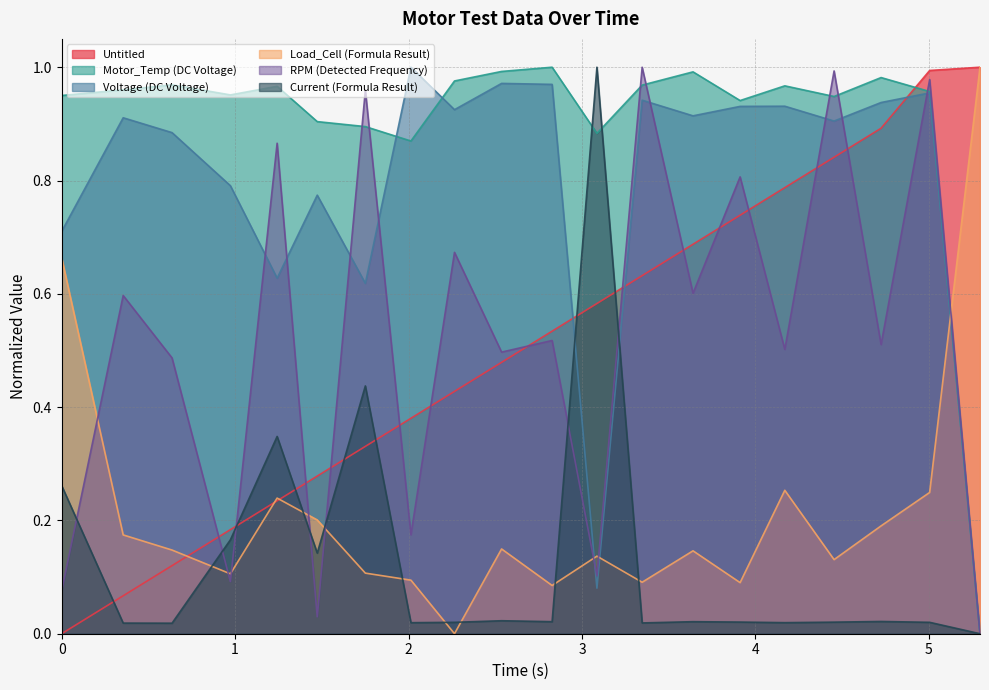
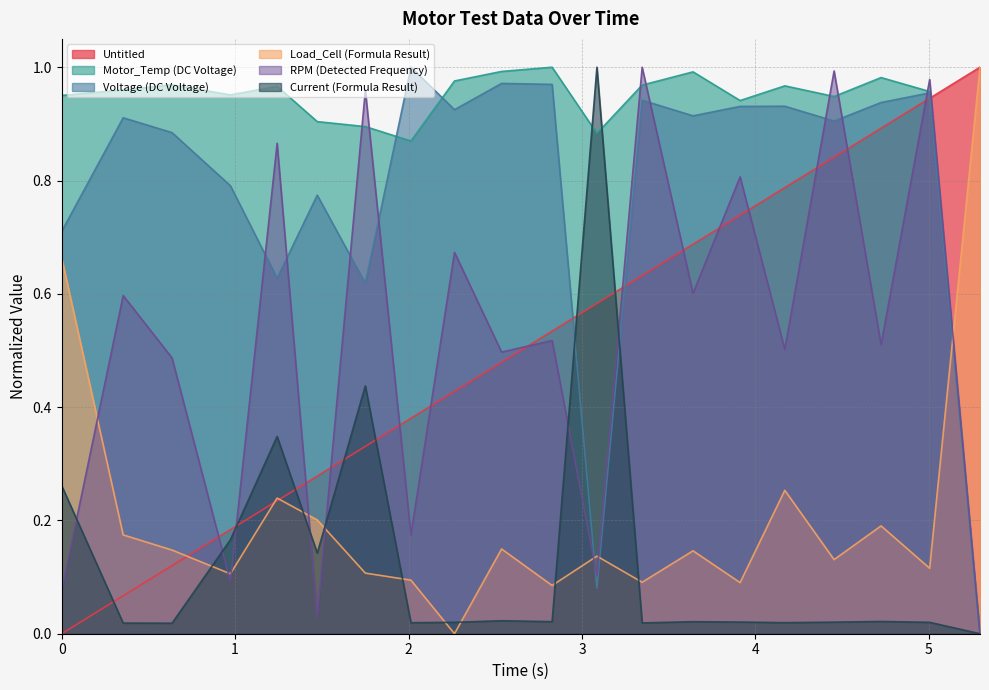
  {
    "Untitled": {
      "0": 0.00,
-     "5": 0.99
+     "5": 0.95
    },
    "Load_Cell (Formula Result)": {
      "0": 0.66,
-     "5": 0.25
+     "5": 0.12
    },
    "Current (Formula Result)": {
      "0": 0.26,
      "5": 0.02
    }
  }
